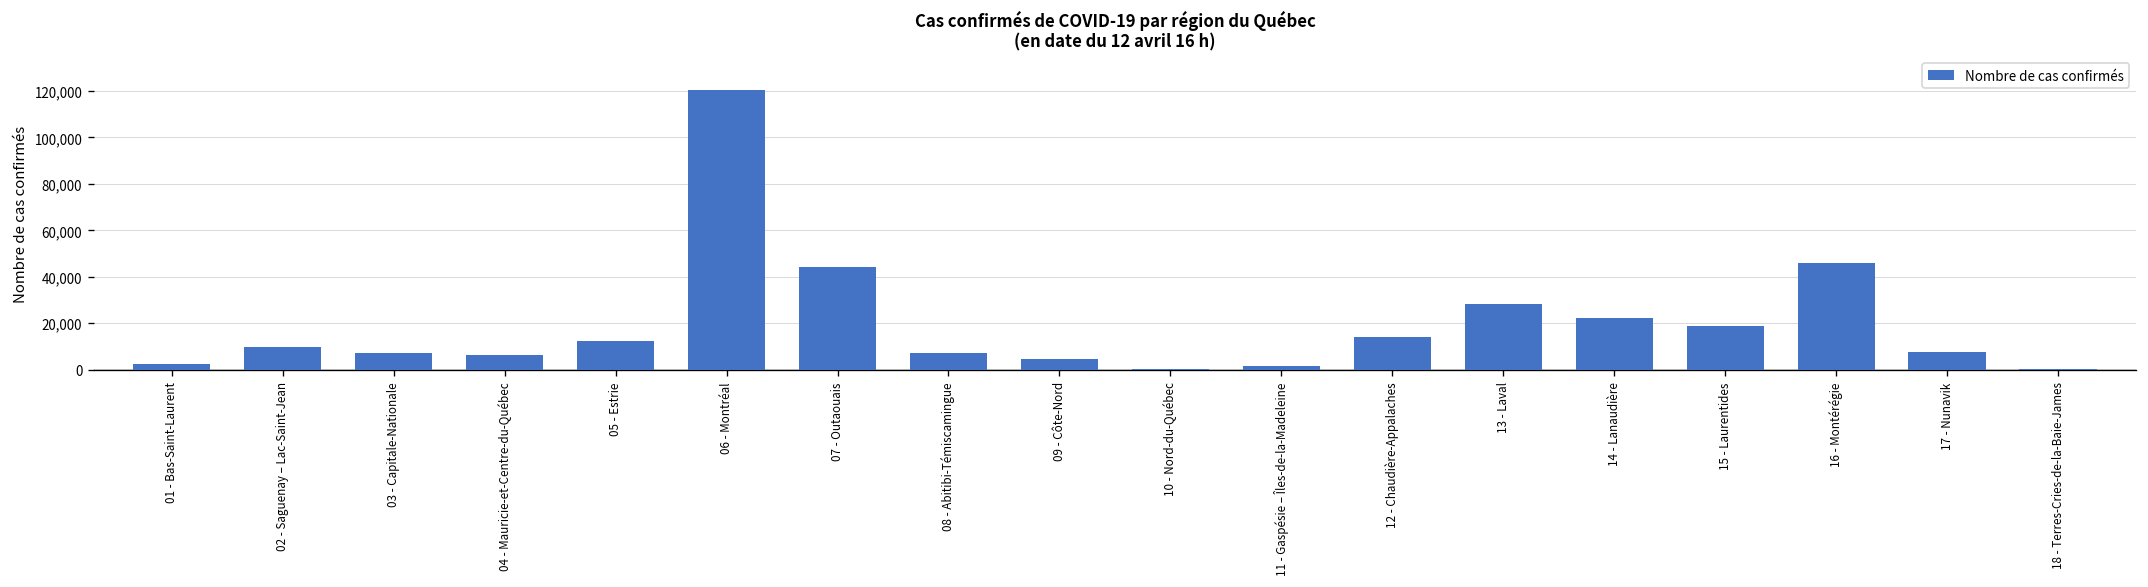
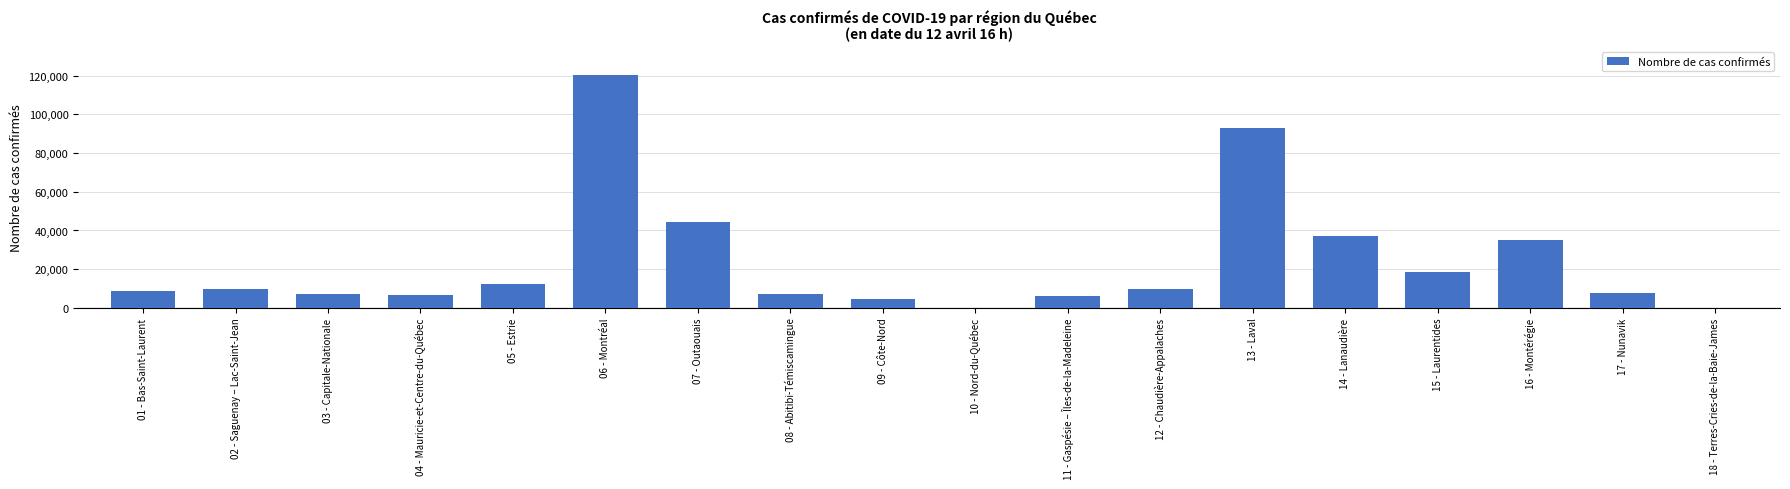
  {
-   "01 - Bas-Saint-Laurent": "2,000",
+   "01 - Bas-Saint-Laurent": "9,000",
    "02 - Saguenay – Lac-Saint-Jean": "10,000",
    "03 - Capitale-Nationale": "7,000",
    "04 - Mauricie-et-Centre-du-Québec": "7,000",
    "05 - Estrie": "12,000",
    "06 - Montréal": "120,000",
    "07 - Outaouais": "44,000",
    "08 - Abitibi-Témiscamingue": "7,000",
    "09 - Côte-Nord": "5,000",
-   "11 - Gaspésie – Îles-de-la-Madeleine": "2,000",
-   "12 - Chaudière-Appalaches": "14,000",
-   "13 - Laval": "28,000",
-   "14 - Lanaudière": "22,000",
+   "11 - Gaspésie – Îles-de-la-Madeleine": "6,000",
+   "12 - Chaudière-Appalaches": "10,000",
+   "13 - Laval": "93,000",
+   "14 - Lanaudière": "37,000",
    "15 - Laurentides": "19,000",
-   "16 - Montérégie": "46,000",
+   "16 - Montérégie": "35,000",
    "17 - Nunavik": "8,000"
  }
